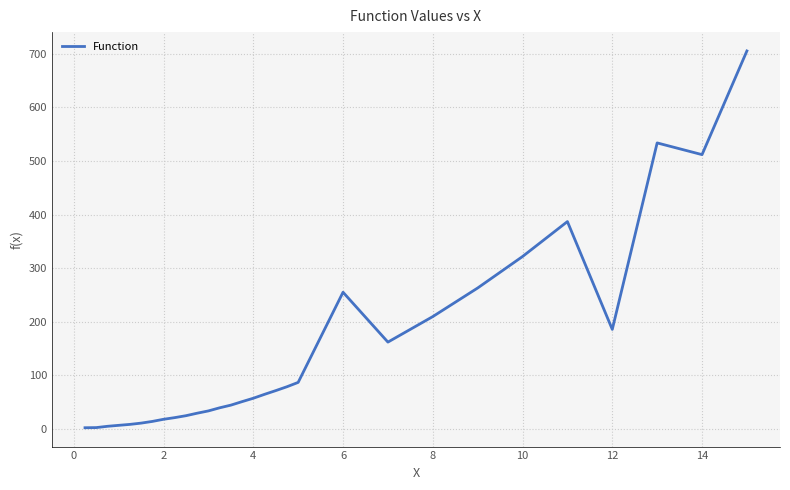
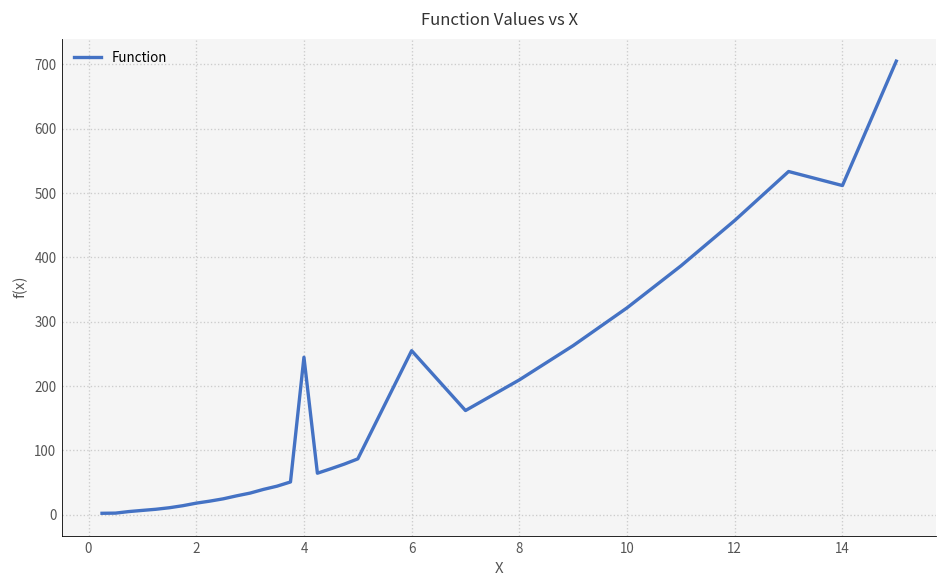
  {
    "2": 20,
-   "4": 60,
+   "4": 240,
    "6": 250,
    "8": 210,
    "10": 320,
-   "12": 190,
+   "12": 460,
    "14": 510
  }
